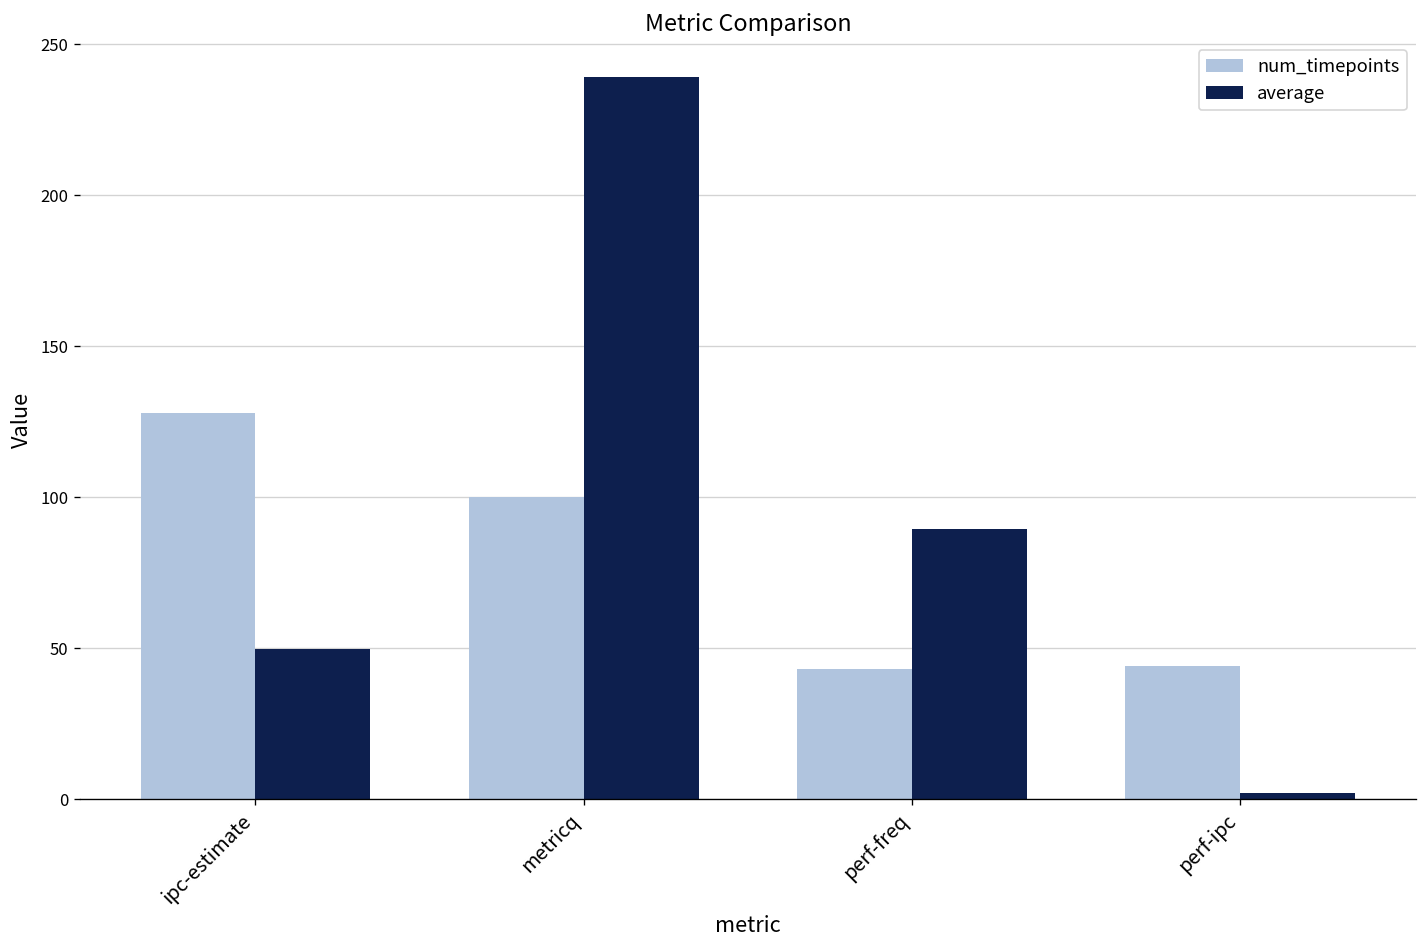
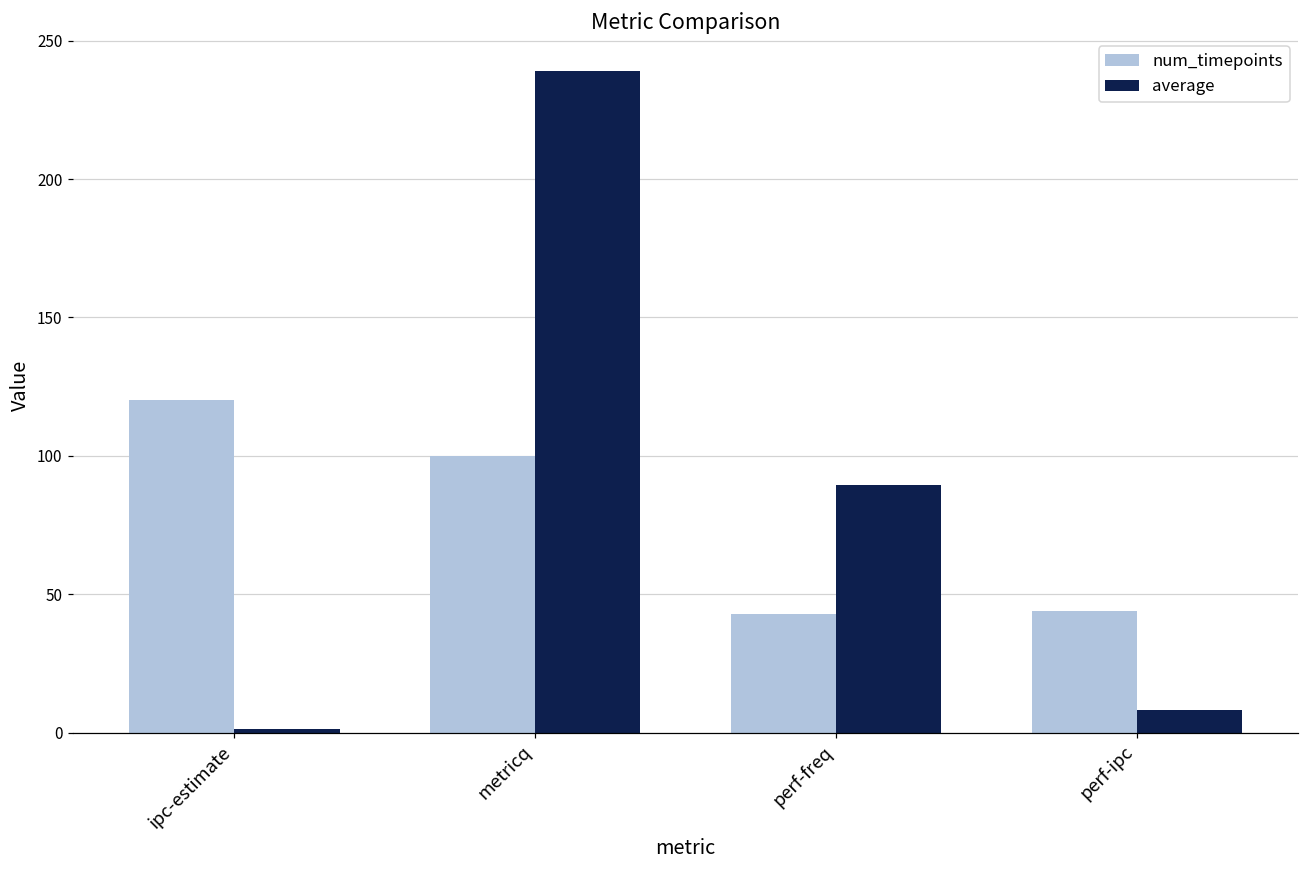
  {
    "num_timepoints": {
-     "ipc-estimate": 128,
+     "ipc-estimate": 120,
      "metricq": 100,
      "perf-freq": 43,
      "perf-ipc": 44
    },
    "average": {
-     "ipc-estimate": 50,
+     "ipc-estimate": 1,
      "metricq": 239,
      "perf-freq": 90,
-     "perf-ipc": 2
+     "perf-ipc": 8
    }
  }
